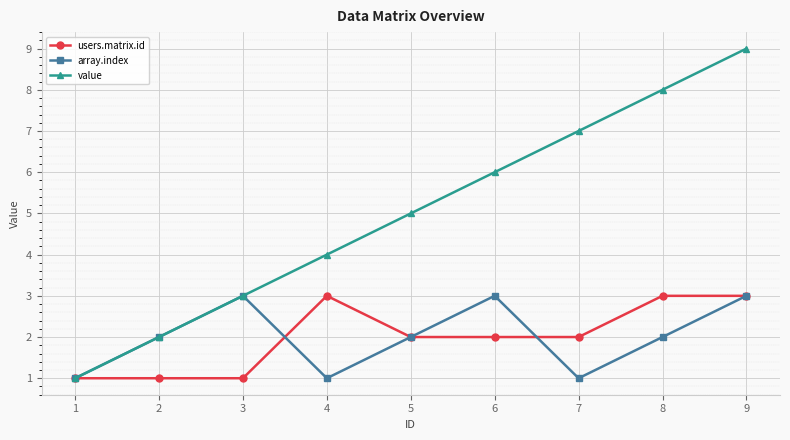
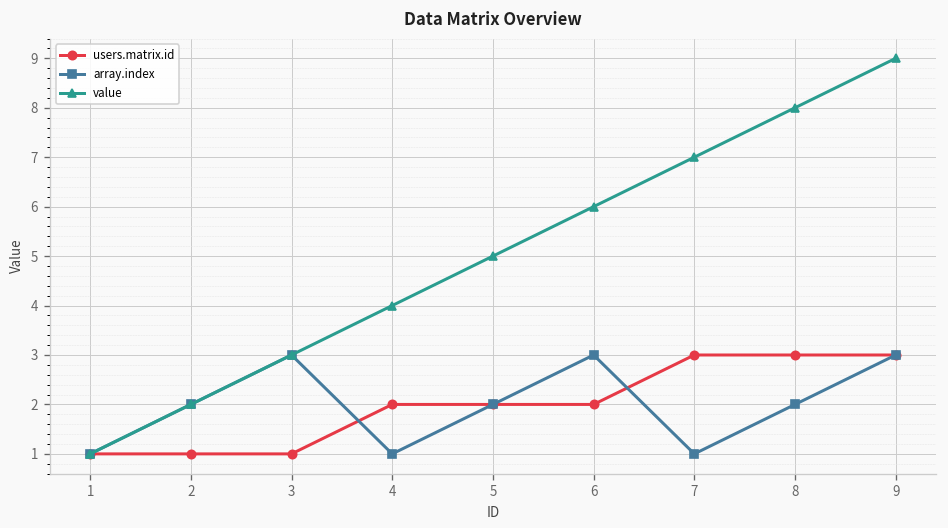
  {
    "users.matrix.id": {
      "2": 1,
      "3": 1,
-     "4": 3,
+     "4": 2,
      "6": 2,
-     "7": 2,
+     "7": 3,
      "8": 3
    }
  }
